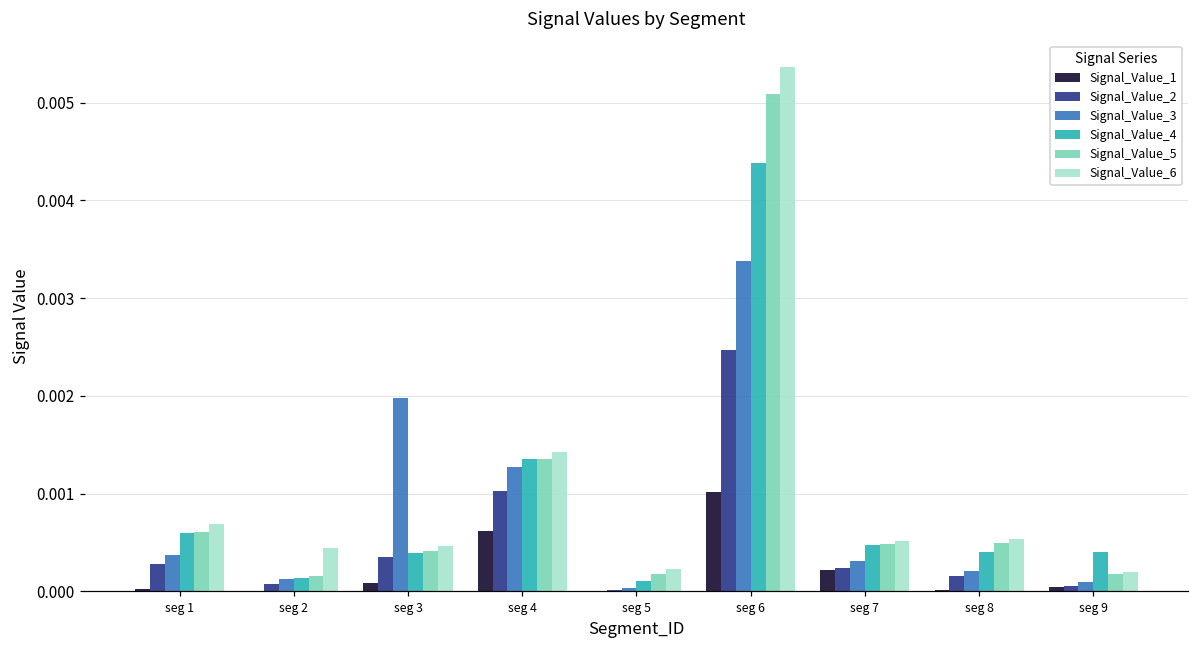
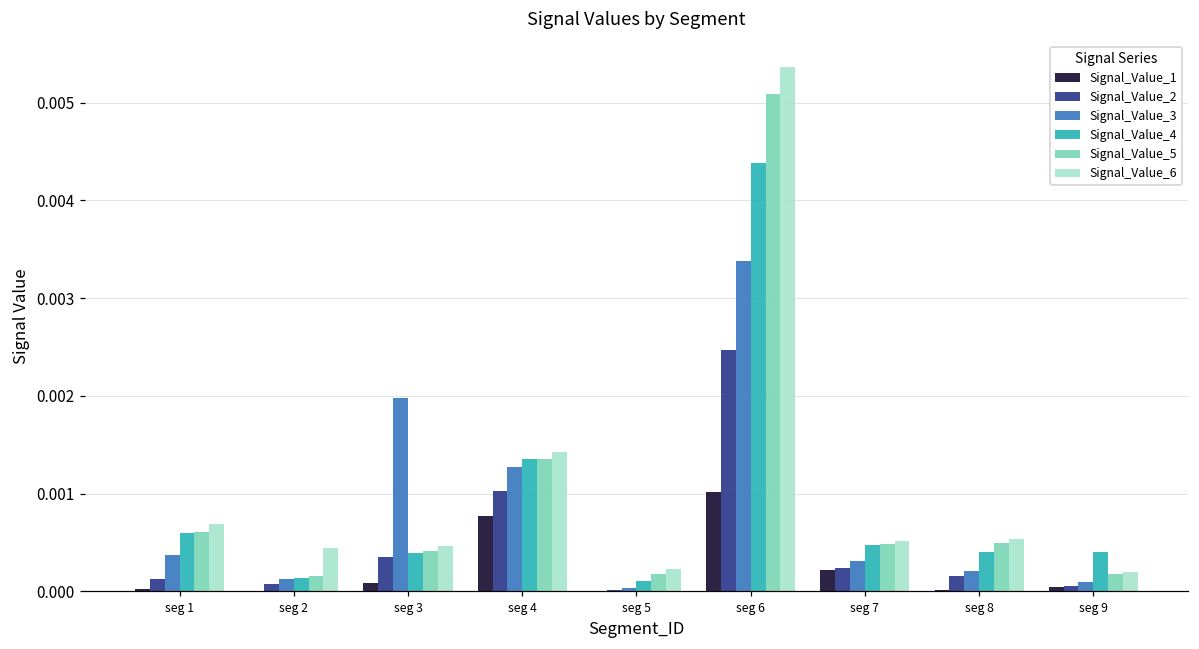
  {
    "Signal_Value_1": {
      "seg 3": 0.0001,
-     "seg 4": 0.0006,
+     "seg 4": 0.0008,
      "seg 6": 0.0010,
      "seg 7": 0.0002,
      "seg 9": 0.0000
    },
    "Signal_Value_2": {
-     "seg 1": 0.0003,
+     "seg 1": 0.0001,
      "seg 2": 0.0001,
      "seg 3": 0.0003,
      "seg 4": 0.0010,
      "seg 6": 0.0025,
      "seg 7": 0.0002,
      "seg 8": 0.0002,
      "seg 9": 0.0001
    },
    "Signal_Value_3": {
      "seg 1": 0.0004,
      "seg 2": 0.0001,
      "seg 3": 0.0020,
      "seg 4": 0.0013,
      "seg 5": 0.0000,
      "seg 6": 0.0034,
      "seg 7": 0.0003,
      "seg 8": 0.0002,
      "seg 9": 0.0001
    },
    "Signal_Value_4": {
      "seg 1": 0.0006,
      "seg 2": 0.0001,
      "seg 3": 0.0004,
      "seg 4": 0.0014,
      "seg 5": 0.0001,
      "seg 6": 0.0044,
      "seg 7": 0.0005,
      "seg 8": 0.0004,
      "seg 9": 0.0004
    }
  }
